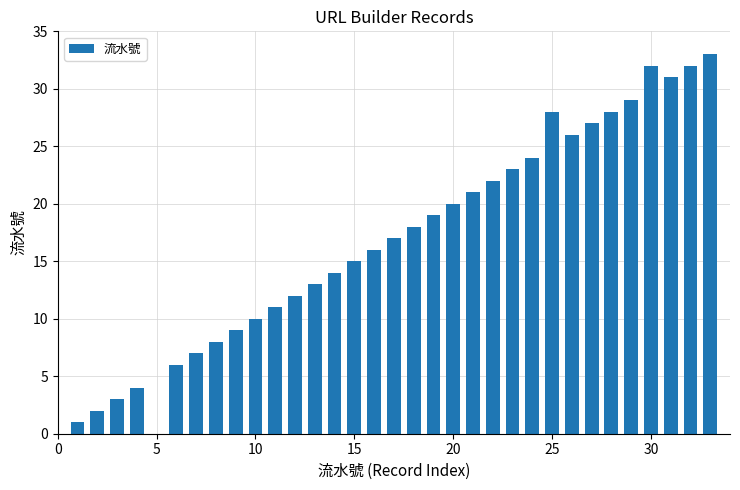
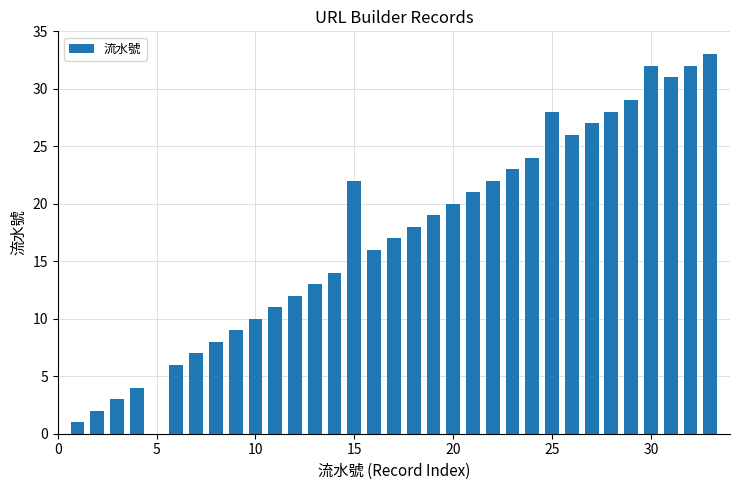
  {
    "10": 10,
-   "15": 15,
+   "15": 22,
    "20": 20,
    "25": 28,
    "30": 32
  }
